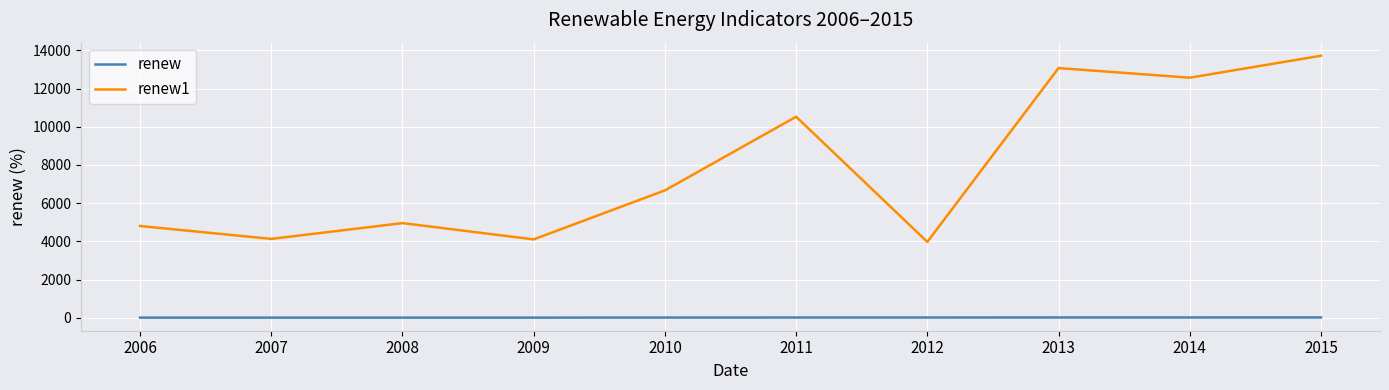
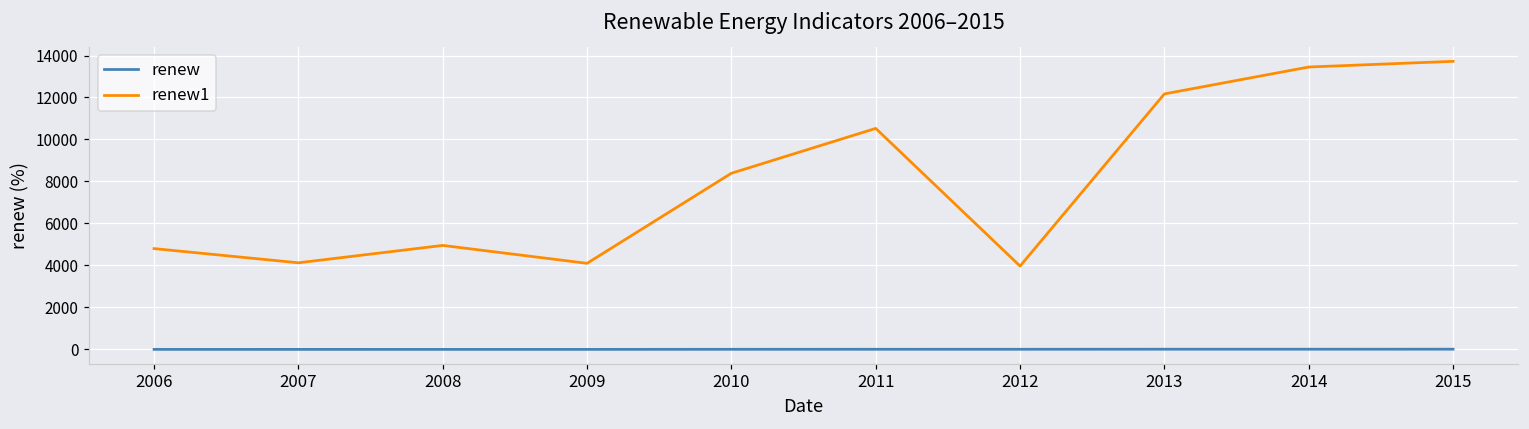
  {
    "renew": {
      "2006": 0,
      "2007": 0,
      "2008": 0,
      "2009": 0,
      "2010": 0,
      "2011": 0,
      "2012": 0,
      "2013": 0,
      "2014": 0,
      "2015": 0
    },
    "renew1": {
      "2006": 4800,
      "2007": 4100,
      "2008": 5000,
      "2009": 4100,
-     "2010": 6700,
+     "2010": 8400,
      "2011": 10500,
      "2012": 4000,
-     "2013": 13100,
-     "2014": 12600,
+     "2013": 12200,
+     "2014": 13500,
      "2015": 13700
    }
  }
